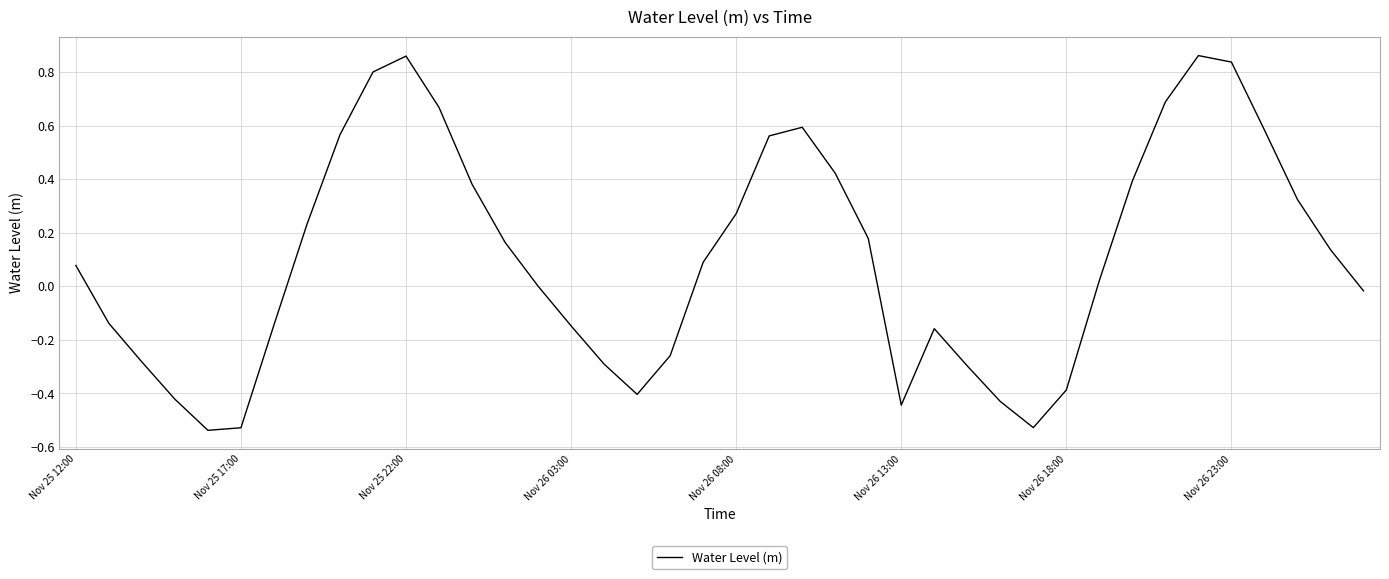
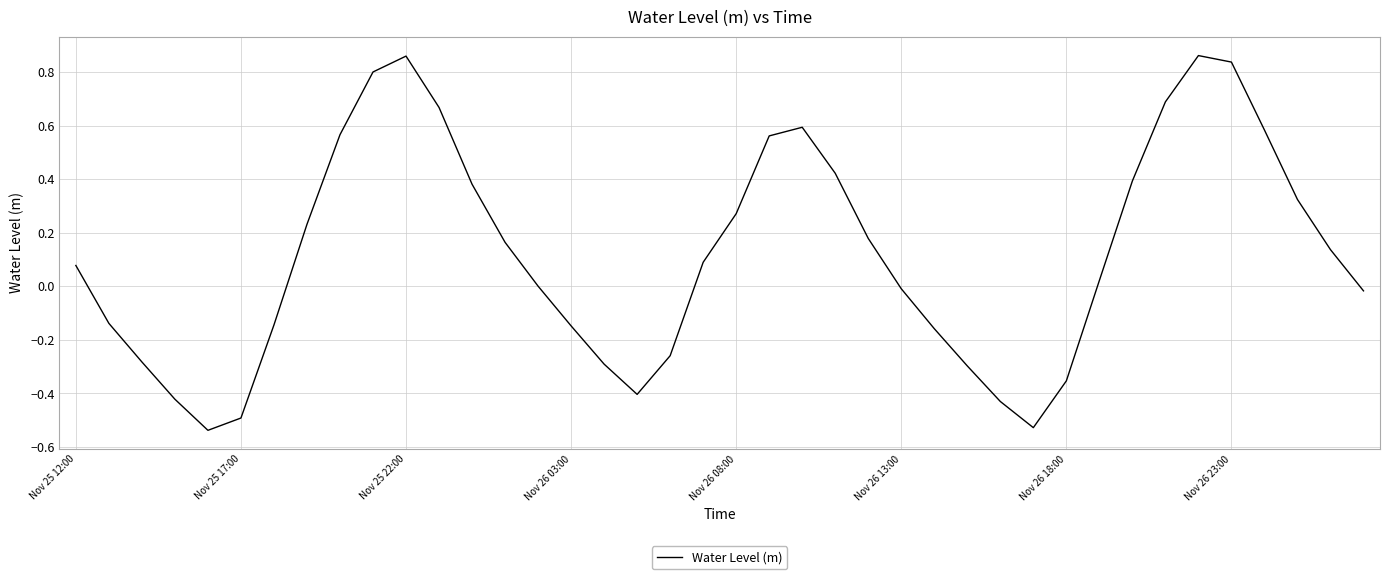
  {
    "Nov 25 12:00": 0.08,
-   "Nov 25 17:00": -0.53,
+   "Nov 25 17:00": -0.49,
    "Nov 25 22:00": 0.86,
    "Nov 26 03:00": -0.15,
    "Nov 26 08:00": 0.27,
-   "Nov 26 13:00": -0.44,
-   "Nov 26 18:00": -0.39,
+   "Nov 26 13:00": -0.01,
+   "Nov 26 18:00": -0.35,
    "Nov 26 23:00": 0.84
  }
